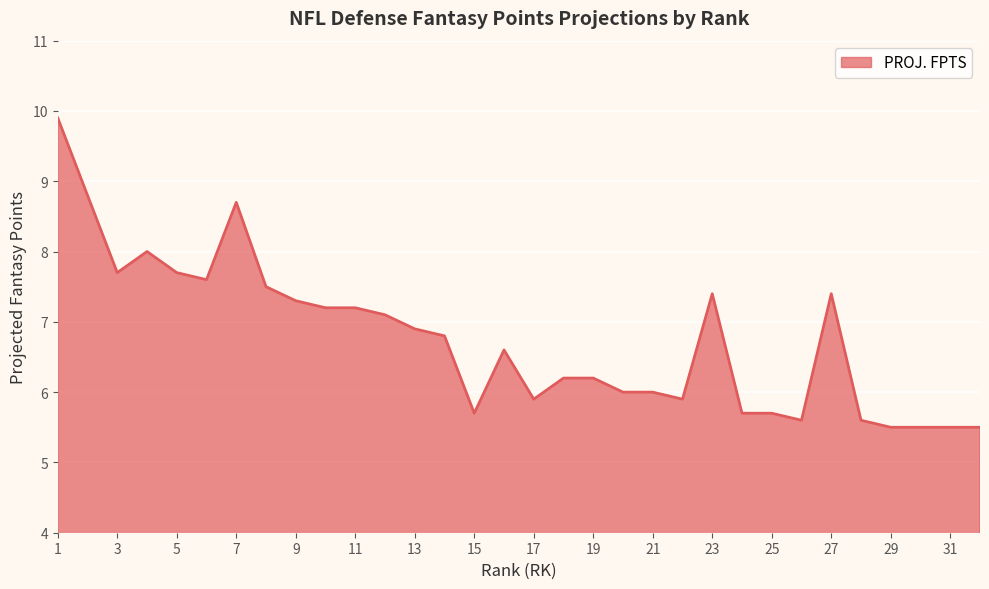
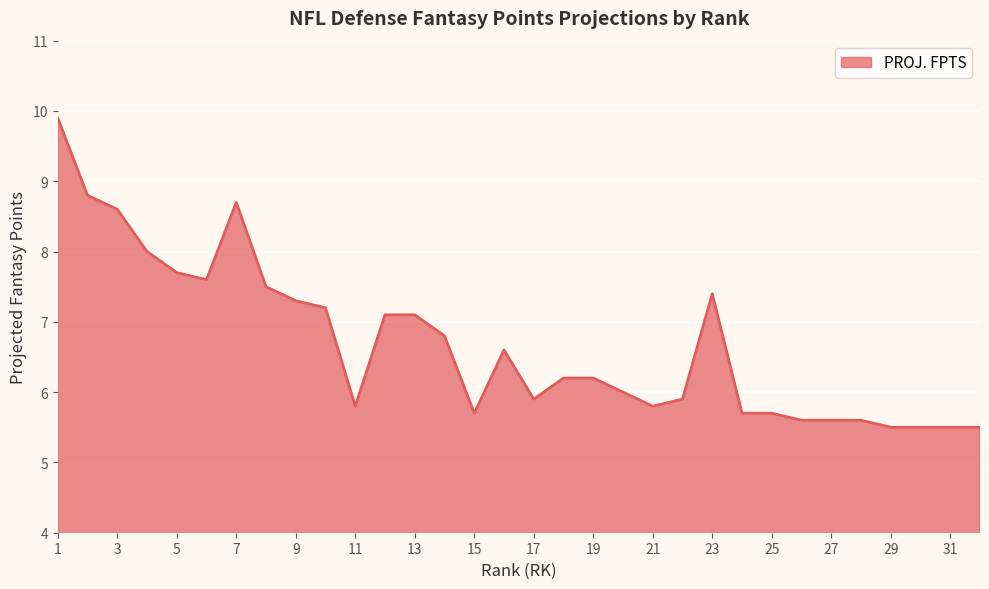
  {
    "1": 9.9,
-   "3": 7.7,
+   "3": 8.6,
    "5": 7.7,
    "7": 8.7,
    "9": 7.3,
-   "11": 7.2,
-   "13": 6.9,
+   "11": 5.8,
+   "13": 7.1,
    "15": 5.7,
    "17": 5.9,
    "19": 6.2,
-   "21": 6.0,
+   "21": 5.8,
    "23": 7.4,
    "25": 5.7,
-   "27": 7.4,
+   "27": 5.6,
    "29": 5.5,
    "31": 5.5
  }
